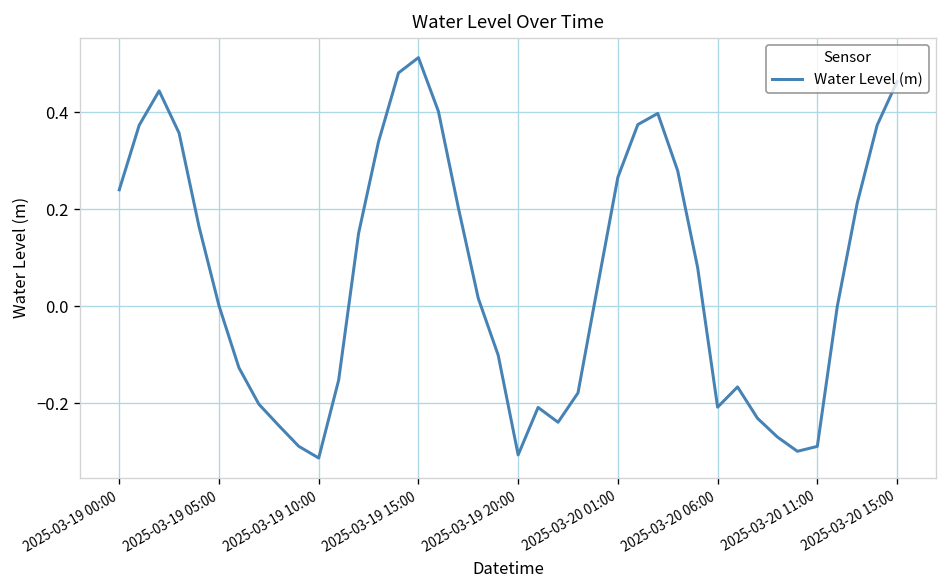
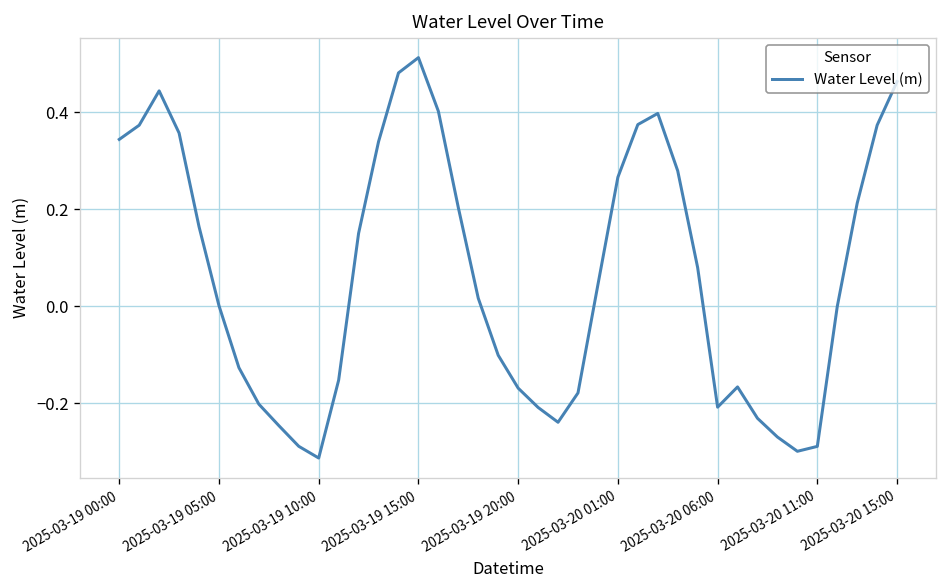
  {
-   "2025-03-19 00:00": 0.24,
+   "2025-03-19 00:00": 0.34,
    "2025-03-19 05:00": 0.00,
    "2025-03-19 10:00": -0.31,
    "2025-03-19 15:00": 0.51,
-   "2025-03-19 20:00": -0.31,
+   "2025-03-19 20:00": -0.17,
    "2025-03-20 01:00": 0.27,
    "2025-03-20 06:00": -0.21,
    "2025-03-20 11:00": -0.29
  }
